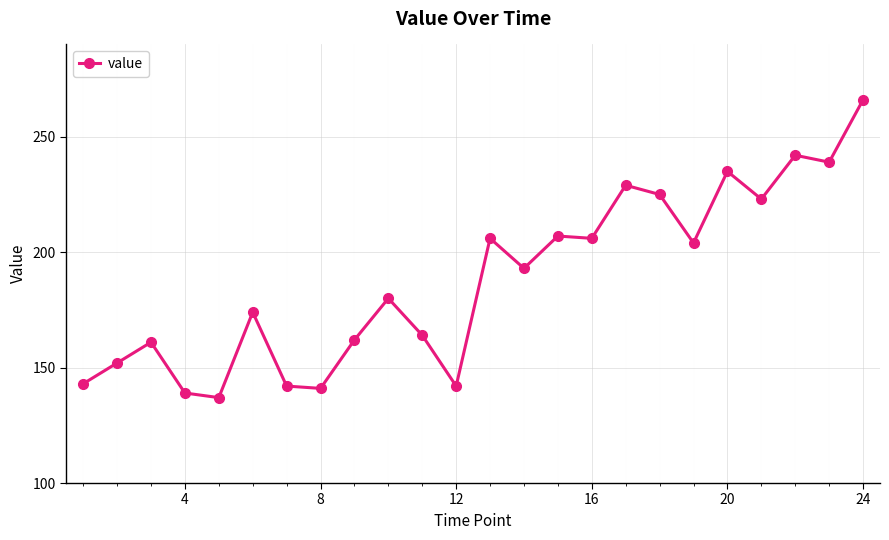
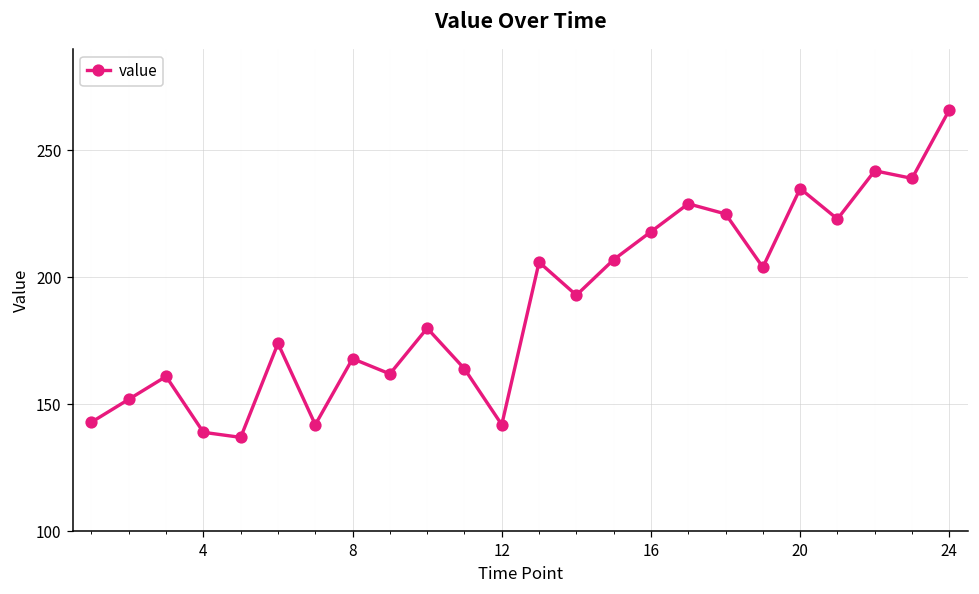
  {
    "4": 139,
-   "8": 141,
+   "8": 168,
    "12": 142,
-   "16": 206,
+   "16": 218,
    "20": 235,
    "24": 266
  }
